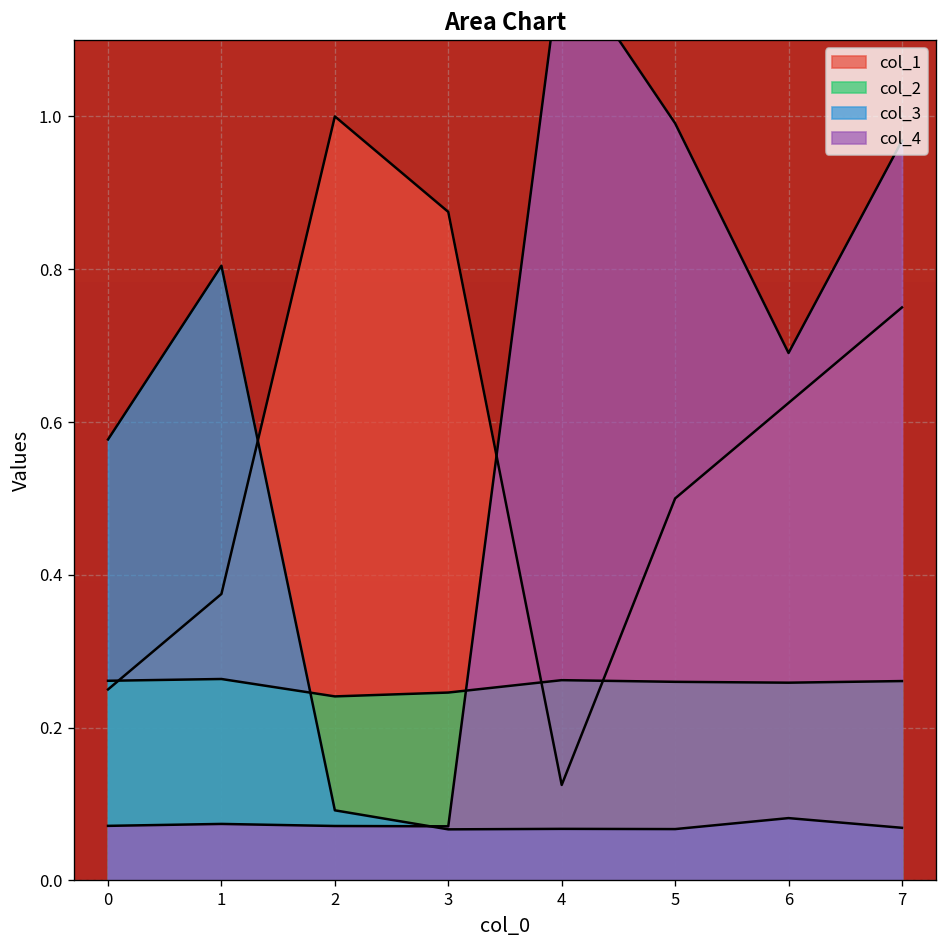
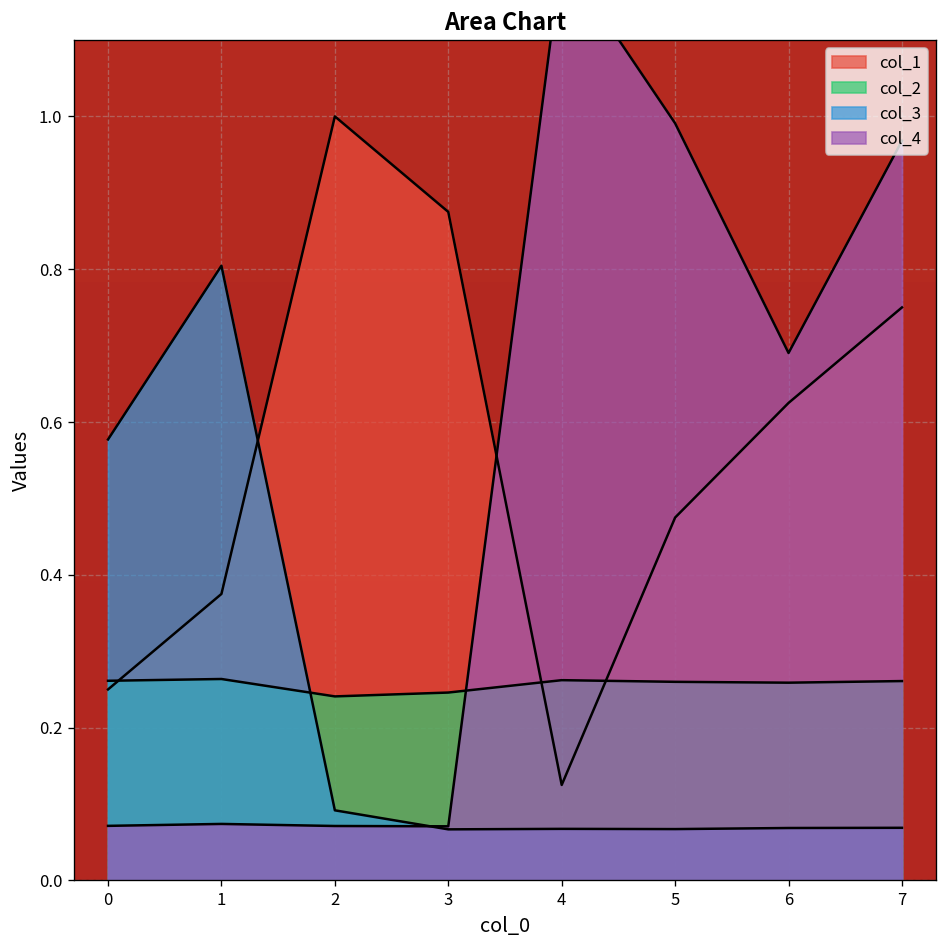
  {
    "col_1": {
      "0": 0.25,
      "1": 0.38,
      "2": 1.00,
      "3": 0.88,
      "4": 0.13,
-     "5": 0.50,
+     "5": 0.48,
      "6": 0.63,
      "7": 0.75
    },
    "col_2": {
      "0": 0.26,
      "1": 0.26,
      "2": 0.24,
      "3": 0.25,
      "4": 0.26,
      "5": 0.26,
      "6": 0.26,
      "7": 0.26
    },
    "col_3": {
      "0": 0.58,
      "1": 0.80,
      "2": 0.09,
      "4": 0.07,
      "5": 0.07,
-     "6": 0.08,
+     "6": 0.07,
      "7": 0.07
    },
    "col_4": {
      "0": 0.07,
      "1": 0.07,
      "2": 0.07,
      "5": 0.99,
      "6": 0.69
    }
  }
